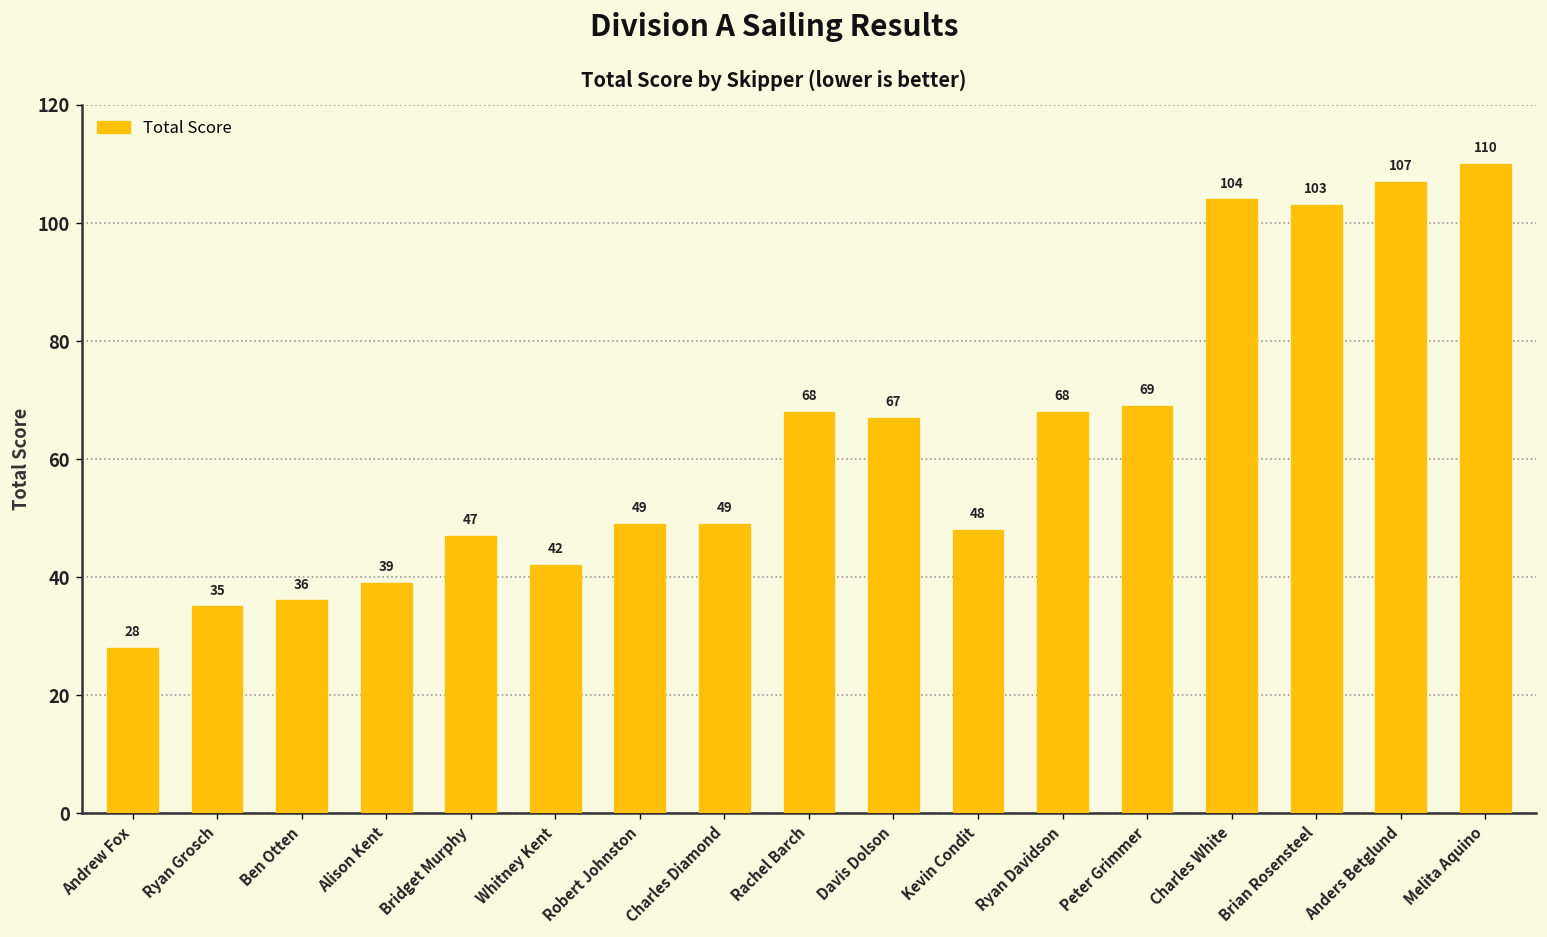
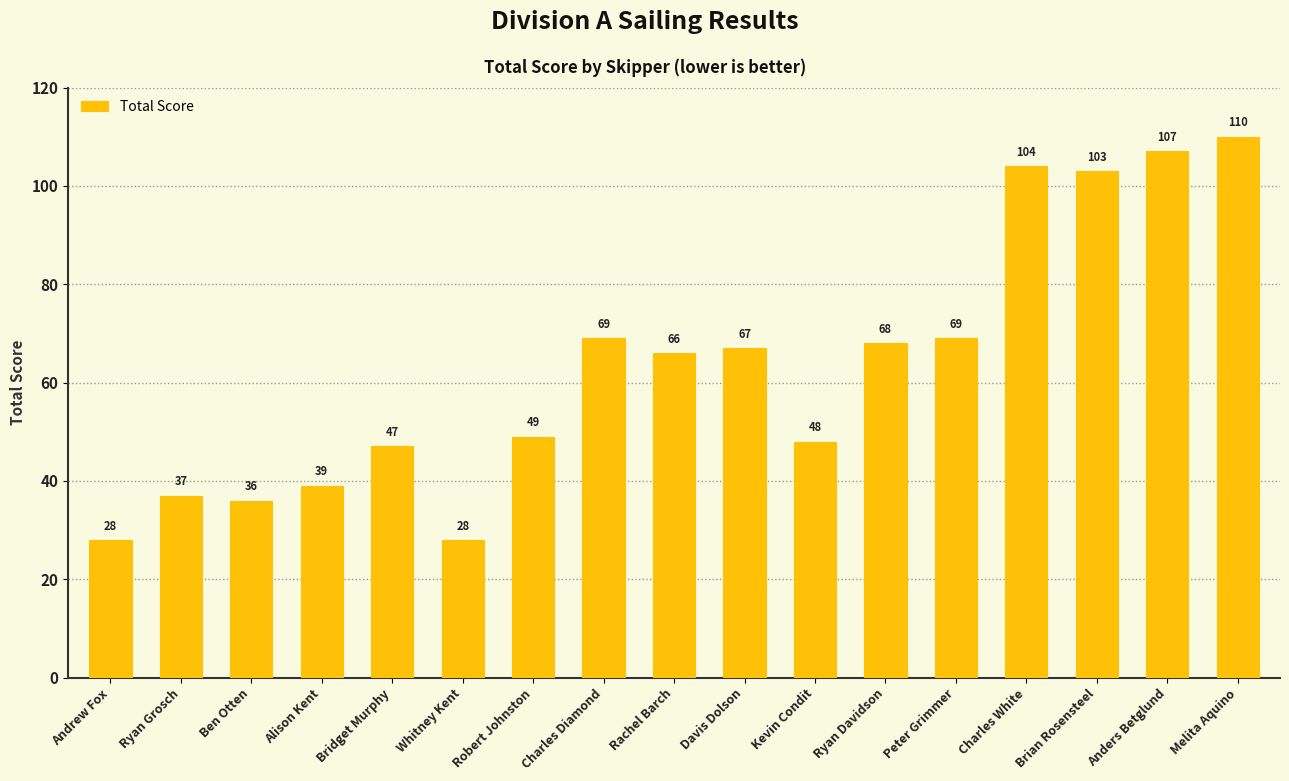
  {
    "Andrew Fox": 28,
-   "Ryan Grosch": 35,
+   "Ryan Grosch": 37,
    "Ben Otten": 36,
    "Alison Kent": 39,
    "Bridget Murphy": 47,
-   "Whitney Kent": 42,
+   "Whitney Kent": 28,
    "Robert Johnston": 49,
-   "Charles Diamond": 49,
-   "Rachel Barch": 68,
+   "Charles Diamond": 69,
+   "Rachel Barch": 66,
    "Davis Dolson": 67,
    "Kevin Condit": 48,
    "Ryan Davidson": 68,
    "Peter Grimmer": 69,
    "Charles White": 104,
    "Brian Rosensteel": 103,
    "Anders Betglund": 107,
    "Melita Aquino": 110
  }
